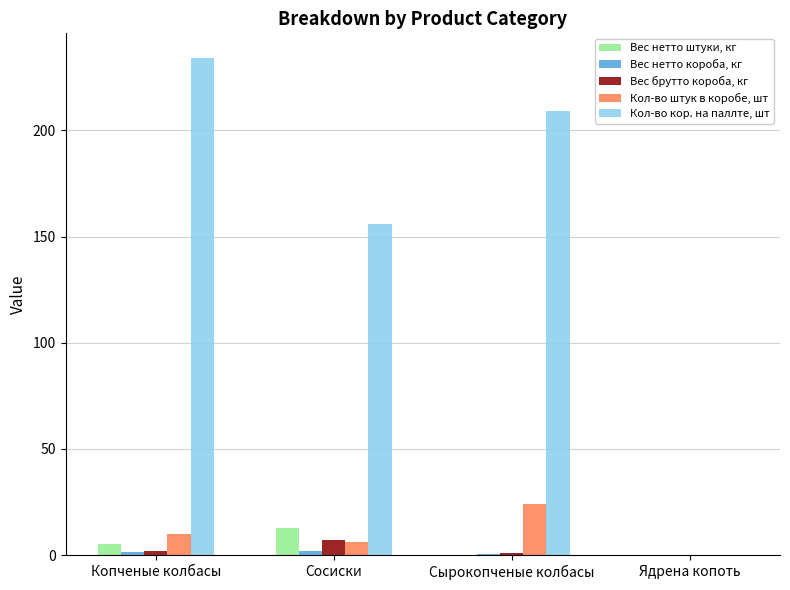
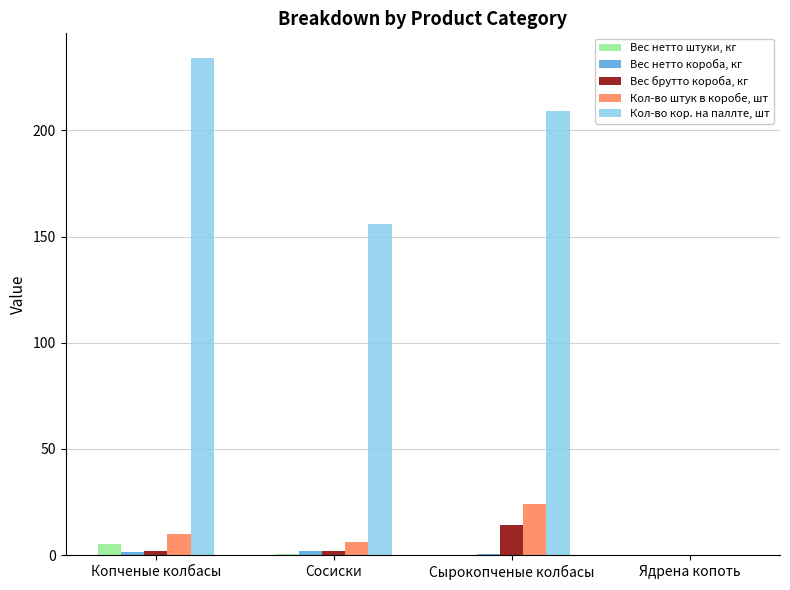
  {
    "Вес нетто штуки, кг": {
      "Копченые колбасы": 5,
-     "Сосиски": 13,
+     "Сосиски": 0,
      "Ядрена копоть": 0
    },
    "Вес нетто короба, кг": {
      "Копченые колбасы": 2,
      "Сосиски": 2,
      "Ядрена копоть": 0
    },
    "Вес брутто короба, кг": {
      "Копченые колбасы": 2,
-     "Сосиски": 7,
-     "Сырокопченые колбасы": 1,
+     "Сосиски": 2,
+     "Сырокопченые колбасы": 14,
      "Ядрена копоть": 0
    },
    "Кол-во штук в коробе, шт": {
      "Копченые колбасы": 10,
      "Сосиски": 6,
      "Сырокопченые колбасы": 24,
      "Ядрена копоть": 0
    },
    "Кол-во кор. на паллте, шт": {
      "Копченые колбасы": 234,
      "Сосиски": 156,
      "Сырокопченые колбасы": 209,
      "Ядрена копоть": 0
    }
  }
